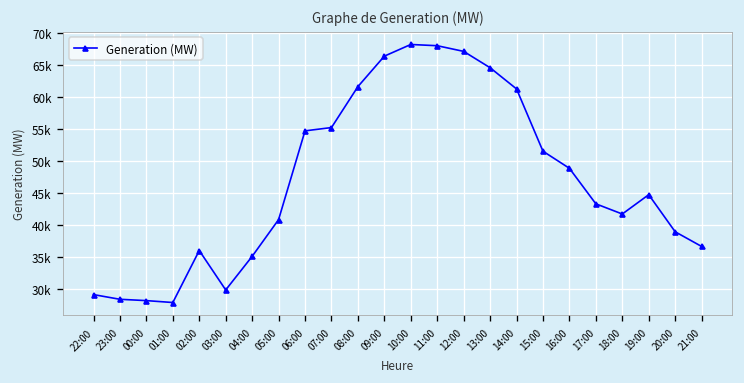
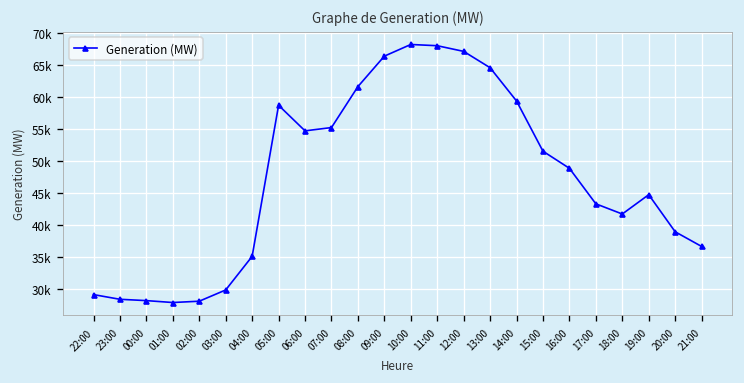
  {
    "22:00": 29000,
    "23:00": 28000,
    "00:00": 28000,
    "01:00": 28000,
-   "02:00": 36000,
+   "02:00": 28000,
    "03:00": 30000,
    "04:00": 35000,
-   "05:00": 41000,
+   "05:00": 59000,
    "06:00": 55000,
    "07:00": 55000,
    "08:00": 62000,
    "09:00": 66000,
    "10:00": 68000,
    "11:00": 68000,
    "12:00": 67000,
    "13:00": 65000,
-   "14:00": 61000,
+   "14:00": 59000,
    "15:00": 52000,
    "16:00": 49000,
    "17:00": 43000,
    "18:00": 42000,
    "19:00": 45000,
    "20:00": 39000,
    "21:00": 37000
  }
